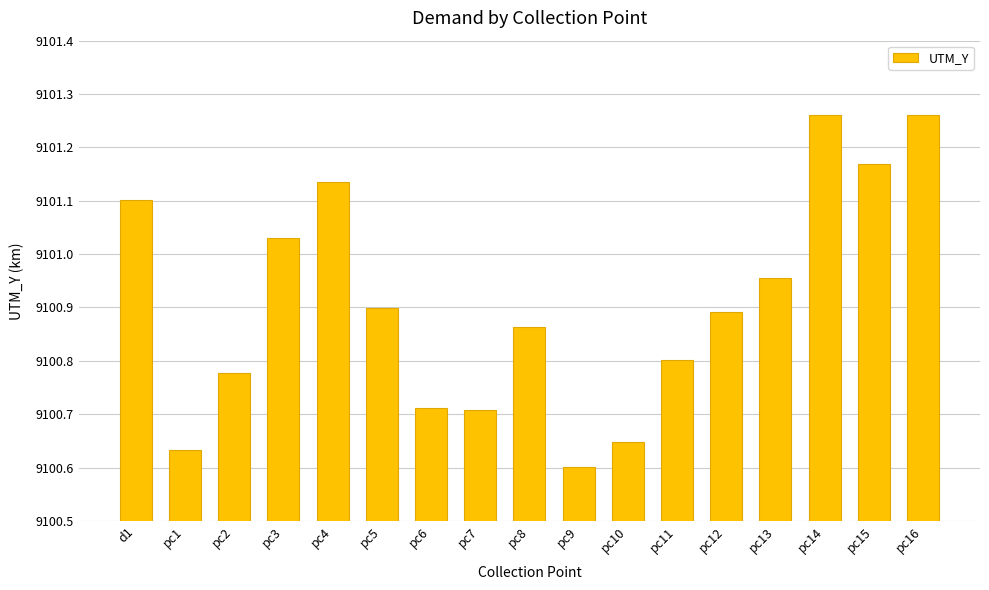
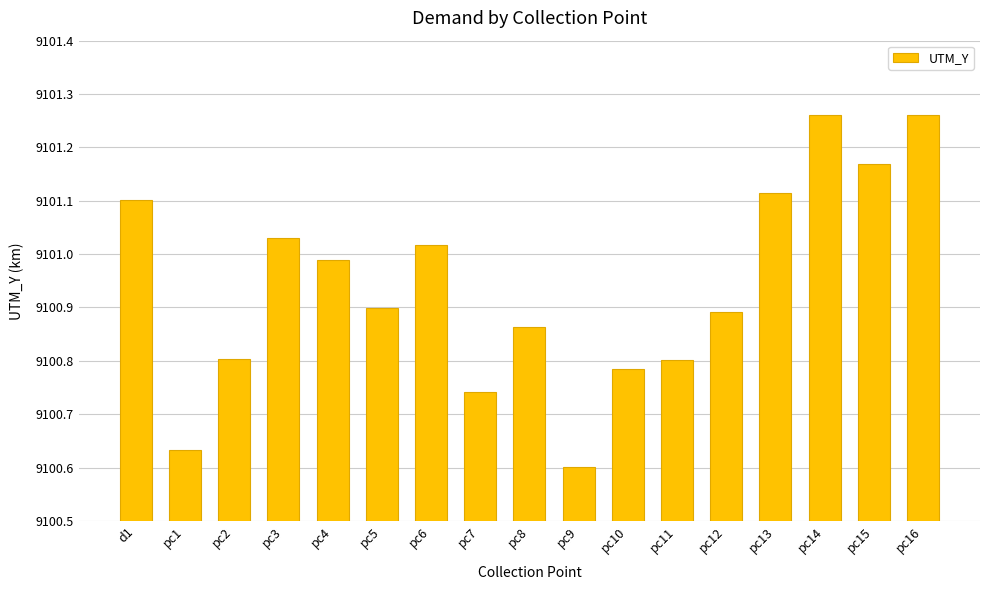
  {
    "d1": 9101.10,
    "pc1": 9100.63,
-   "pc2": 9100.78,
+   "pc2": 9100.80,
    "pc3": 9101.03,
-   "pc4": 9101.13,
+   "pc4": 9100.99,
    "pc5": 9100.90,
-   "pc6": 9100.71,
-   "pc7": 9100.71,
+   "pc6": 9101.02,
+   "pc7": 9100.74,
    "pc8": 9100.86,
    "pc9": 9100.60,
-   "pc10": 9100.65,
+   "pc10": 9100.79,
    "pc11": 9100.80,
    "pc12": 9100.89,
-   "pc13": 9100.95,
+   "pc13": 9101.11,
    "pc14": 9101.26,
    "pc15": 9101.17,
    "pc16": 9101.26
  }
